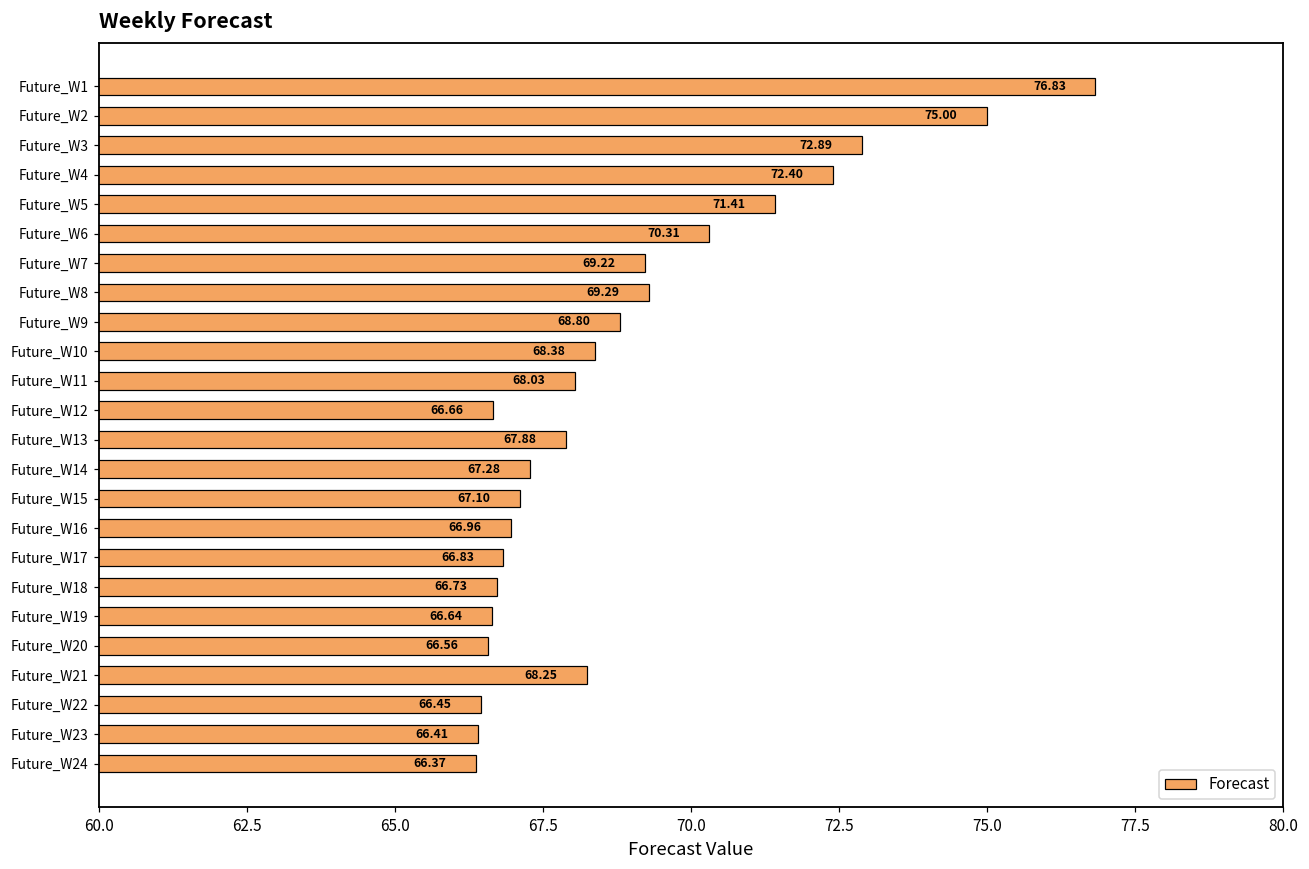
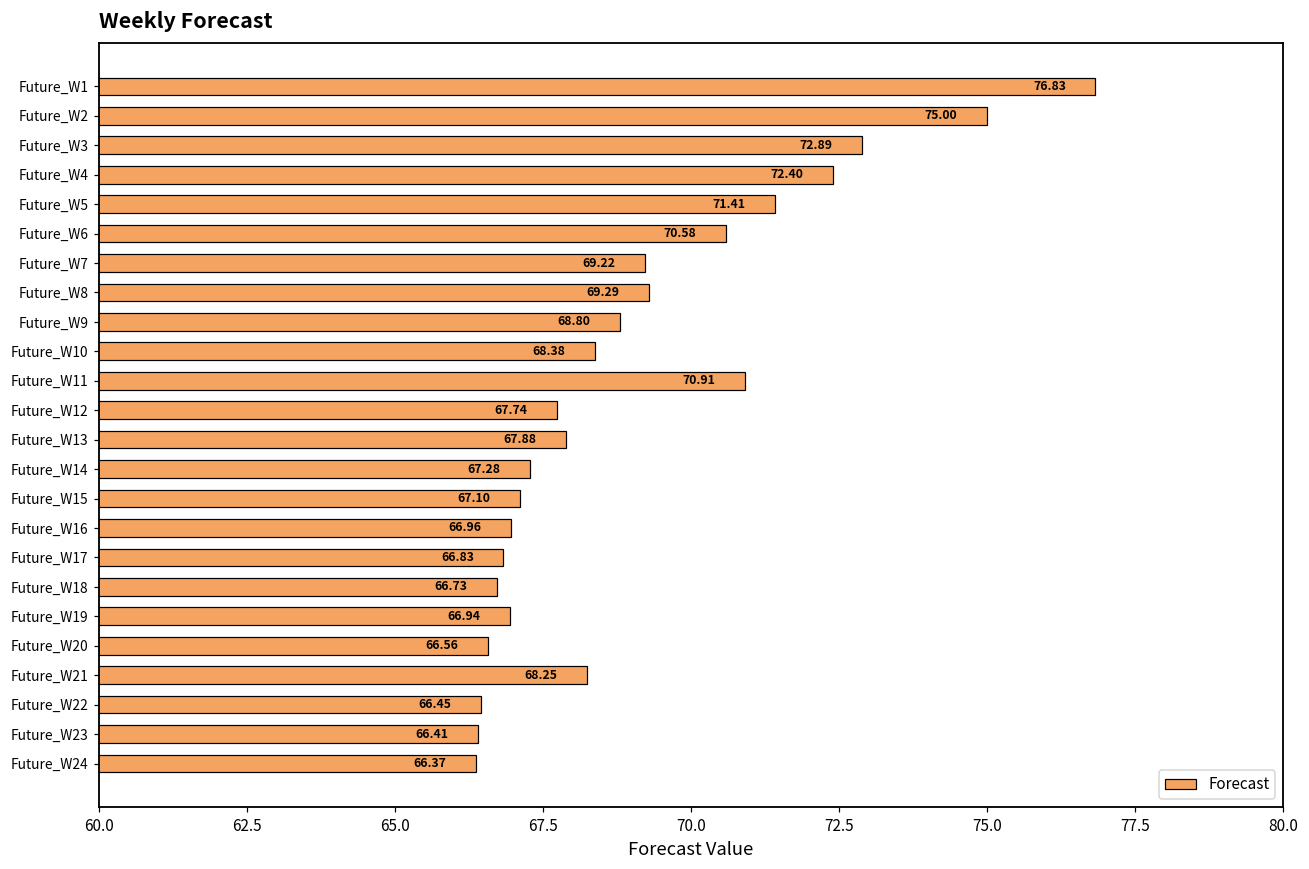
  {
    "Future_W1": 76.83,
    "Future_W2": 75.00,
    "Future_W3": 72.89,
    "Future_W4": 72.40,
    "Future_W5": 71.41,
-   "Future_W6": 70.31,
+   "Future_W6": 70.58,
    "Future_W7": 69.22,
    "Future_W8": 69.29,
    "Future_W9": 68.80,
    "Future_W10": 68.38,
-   "Future_W11": 68.03,
-   "Future_W12": 66.66,
+   "Future_W11": 70.91,
+   "Future_W12": 67.74,
    "Future_W13": 67.88,
    "Future_W14": 67.28,
    "Future_W15": 67.10,
    "Future_W16": 66.96,
    "Future_W17": 66.83,
    "Future_W18": 66.73,
-   "Future_W19": 66.64,
+   "Future_W19": 66.94,
    "Future_W20": 66.56,
    "Future_W21": 68.25,
    "Future_W22": 66.45,
    "Future_W23": 66.41,
    "Future_W24": 66.37
  }
